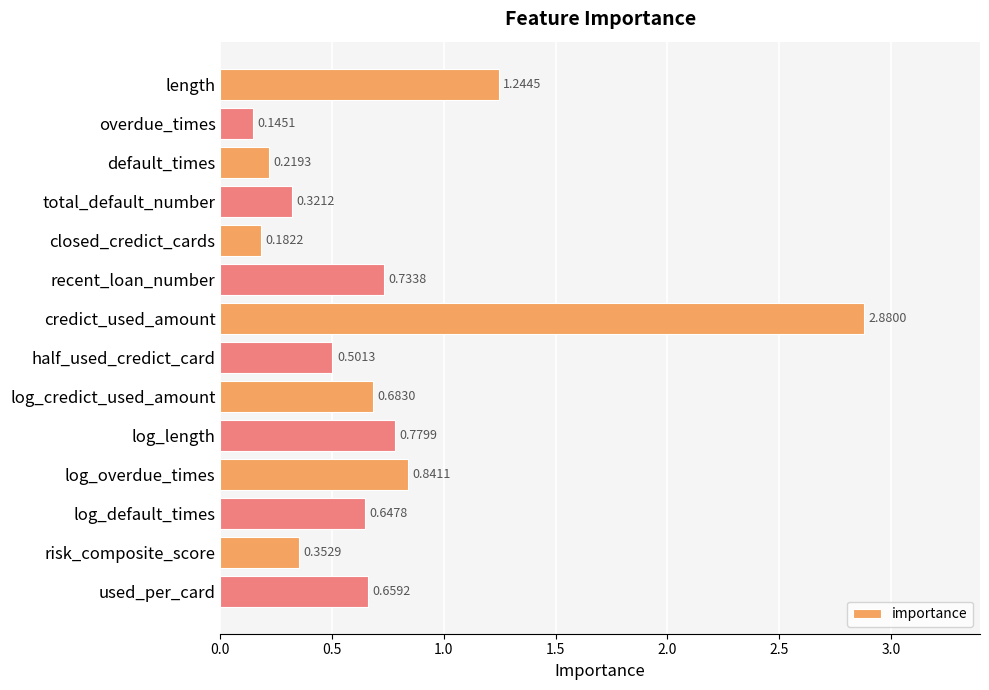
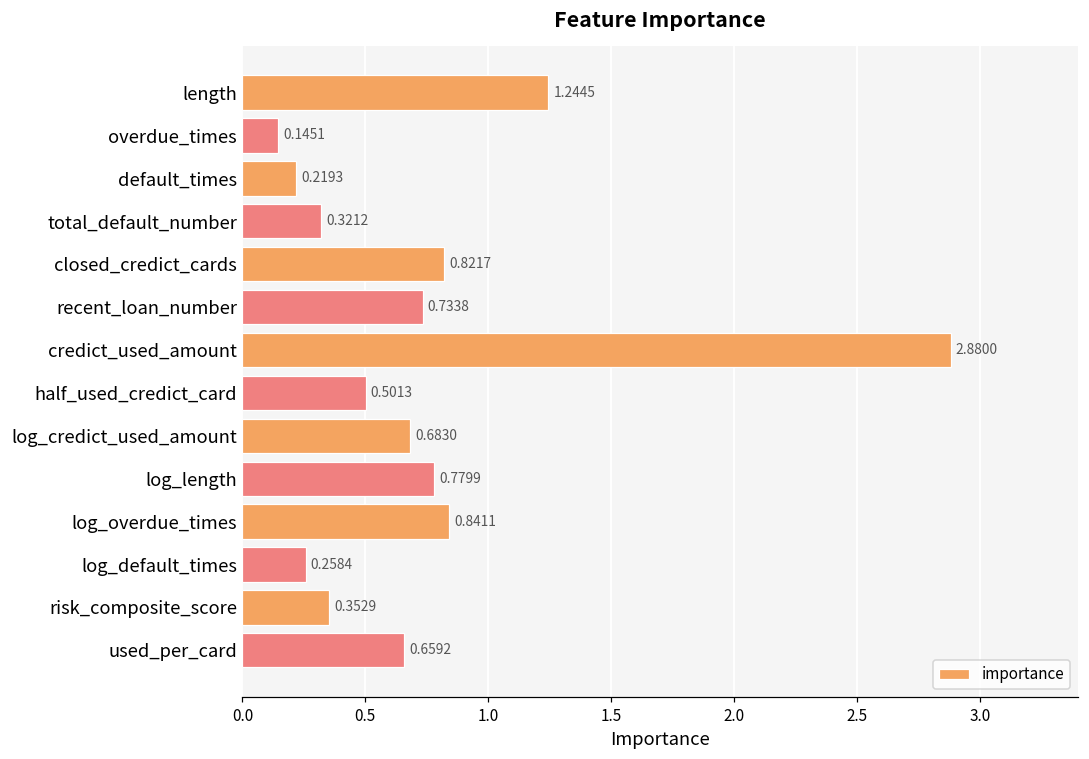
  {
    "length": 1.2445,
    "overdue_times": 0.1451,
    "default_times": 0.2193,
    "total_default_number": 0.3212,
-   "closed_credict_cards": 0.1822,
+   "closed_credict_cards": 0.8217,
    "recent_loan_number": 0.7338,
    "credict_used_amount": 2.8800,
    "half_used_credict_card": 0.5013,
    "log_credict_used_amount": 0.6830,
    "log_length": 0.7799,
    "log_overdue_times": 0.8411,
-   "log_default_times": 0.6478,
+   "log_default_times": 0.2584,
    "risk_composite_score": 0.3529,
    "used_per_card": 0.6592
  }
